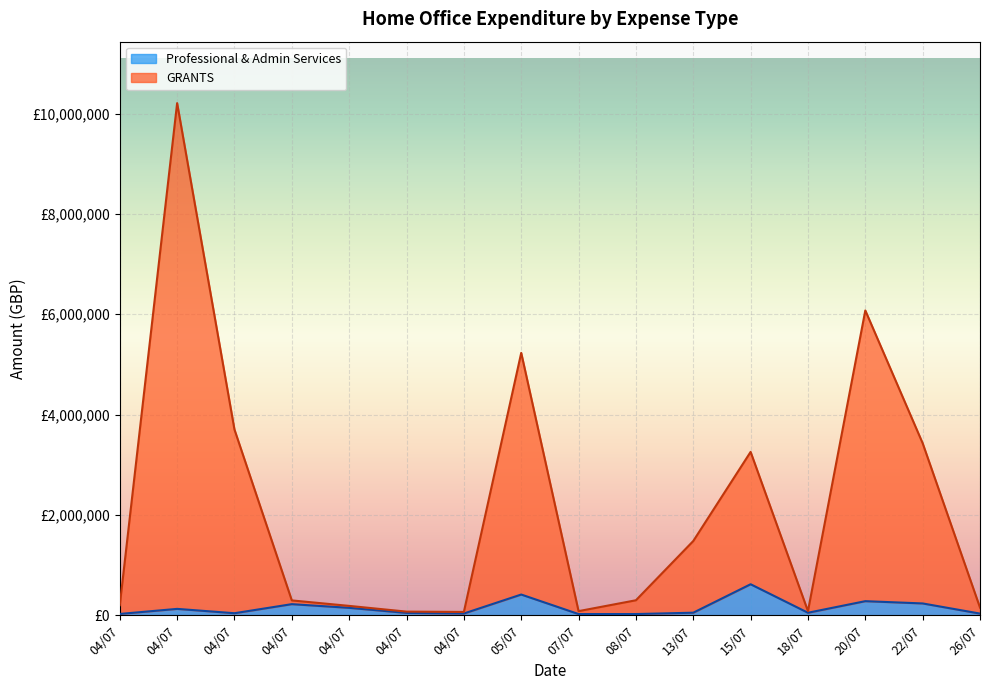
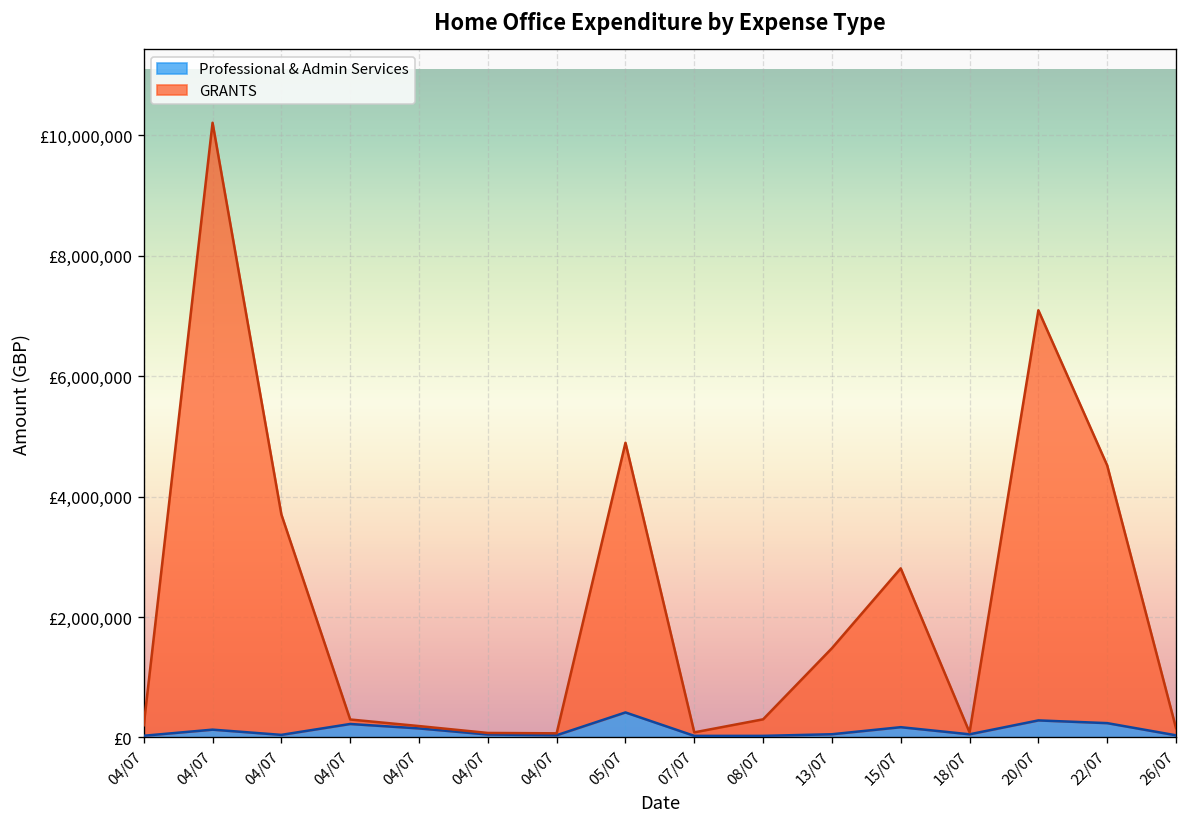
  {
    "Professional & Admin Services": {
      "05/07": "£400,000",
      "07/07": "£0",
      "08/07": "£0",
      "13/07": "£100,000",
-     "15/07": "£600,000",
+     "15/07": "£200,000",
      "20/07": "£300,000",
      "22/07": "£200,000",
      "26/07": "£0"
    },
    "GRANTS": {
-     "05/07": "£4,800,000",
+     "05/07": "£4,500,000",
      "07/07": "£100,000",
      "08/07": "£300,000",
      "13/07": "£1,400,000",
      "15/07": "£2,600,000",
-     "20/07": "£5,800,000",
-     "22/07": "£3,200,000",
+     "20/07": "£6,800,000",
+     "22/07": "£4,300,000",
      "26/07": "£100,000"
    }
  }
